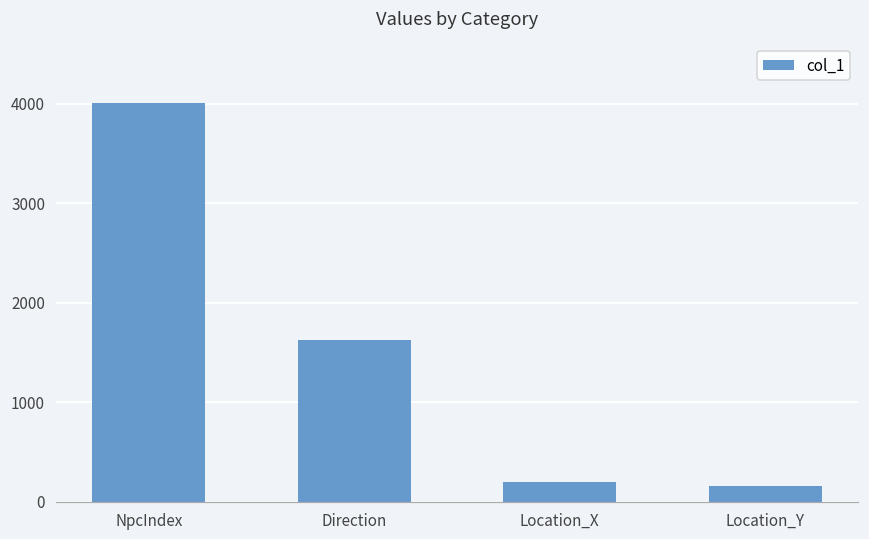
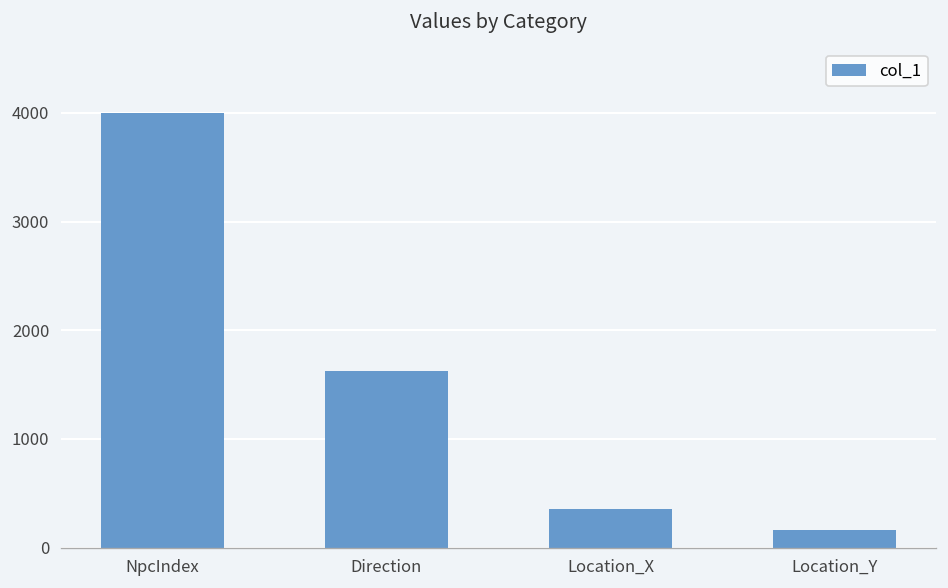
  {
    "NpcIndex": 4000,
    "Direction": 1600,
-   "Location_X": 200,
+   "Location_X": 400,
    "Location_Y": 200
  }
